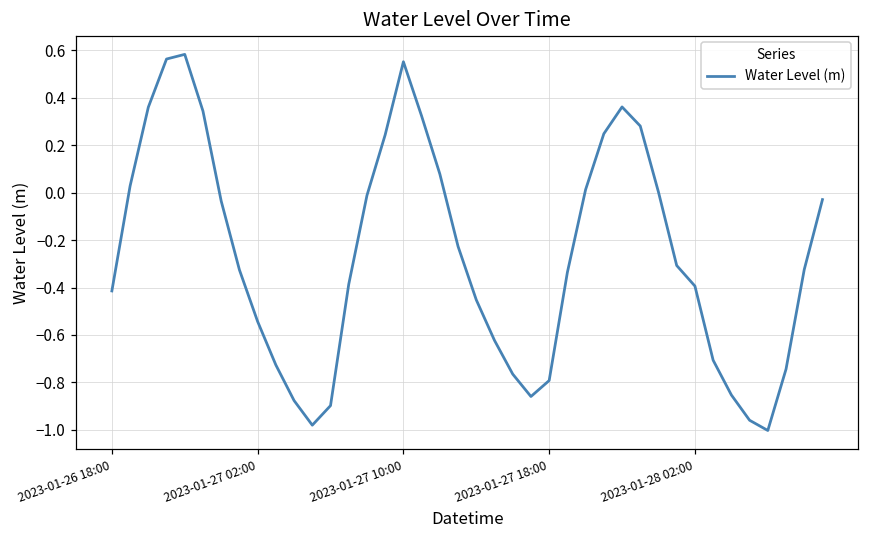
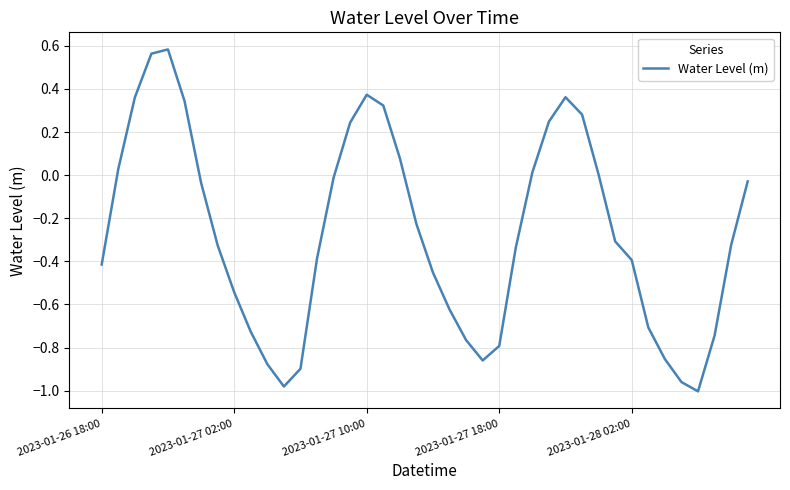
  {
    "2023-01-26 18:00": -0.41,
    "2023-01-27 02:00": -0.54,
-   "2023-01-27 10:00": 0.55,
+   "2023-01-27 10:00": 0.37,
    "2023-01-27 18:00": -0.79,
    "2023-01-28 02:00": -0.39
  }
